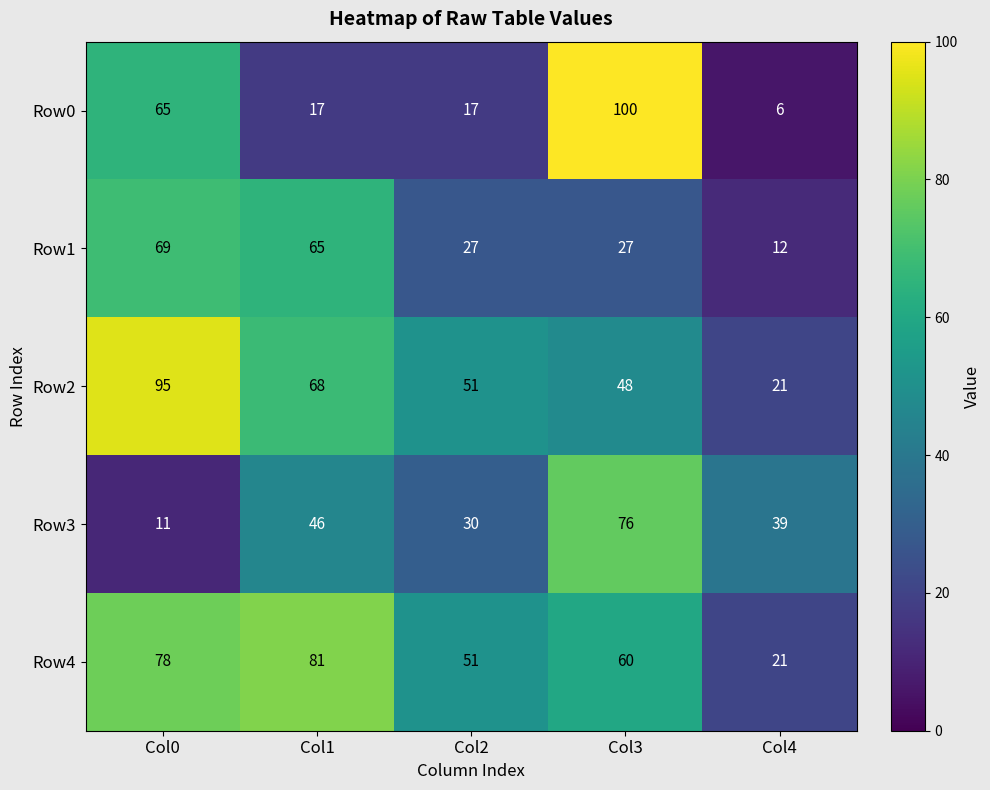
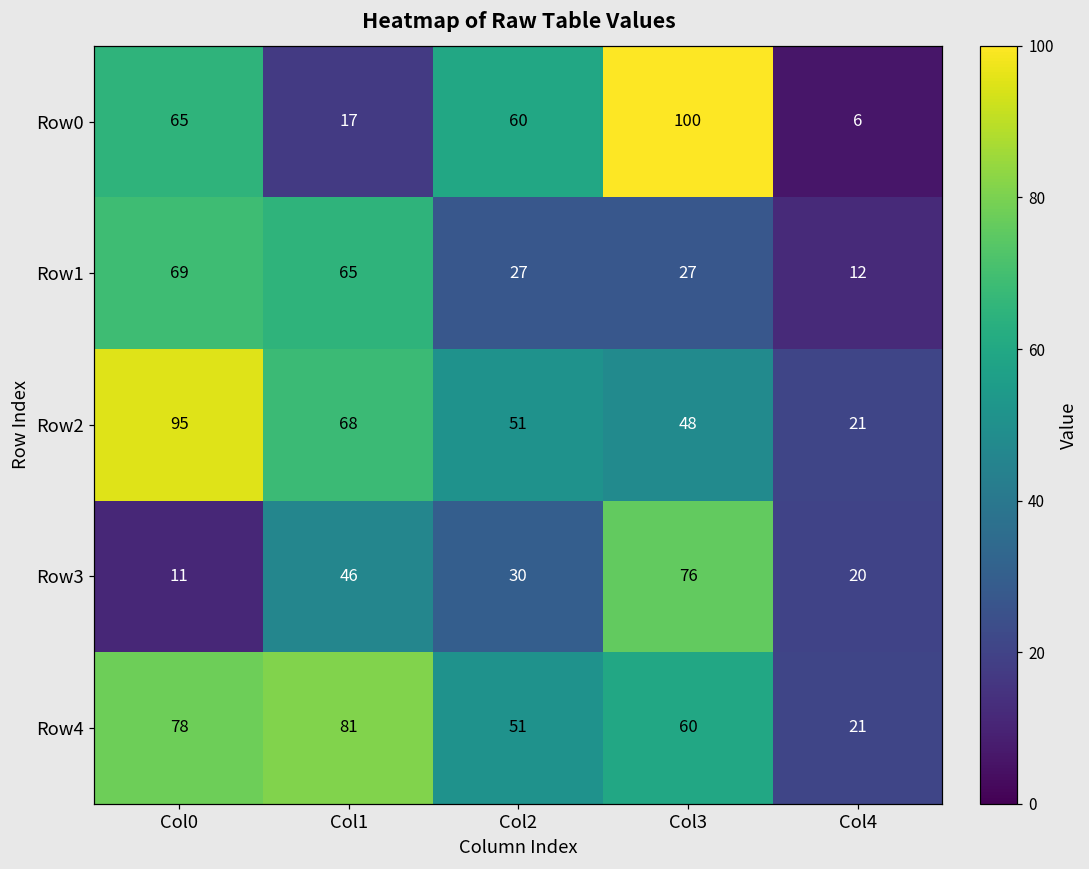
  {
    "Row0": {
      "Col0": 65,
      "Col1": 17,
-     "Col2": 17,
+     "Col2": 60,
      "Col3": 100,
      "Col4": 6
    },
    "Row1": {
      "Col0": 69,
      "Col1": 65,
      "Col2": 27,
      "Col3": 27,
      "Col4": 12
    },
    "Row2": {
      "Col0": 95,
      "Col1": 68,
      "Col2": 51,
      "Col3": 48,
      "Col4": 21
    },
    "Row3": {
      "Col0": 11,
      "Col1": 46,
      "Col2": 30,
      "Col3": 76,
-     "Col4": 39
+     "Col4": 20
    },
    "Row4": {
      "Col0": 78,
      "Col1": 81,
      "Col2": 51,
      "Col3": 60,
      "Col4": 21
    }
  }
